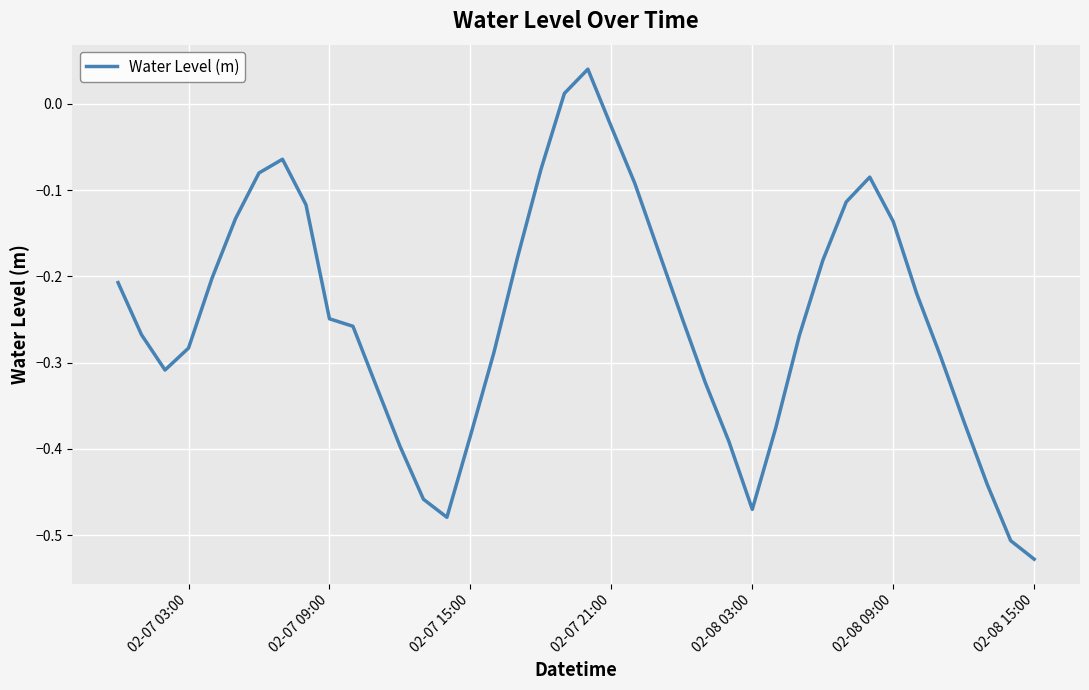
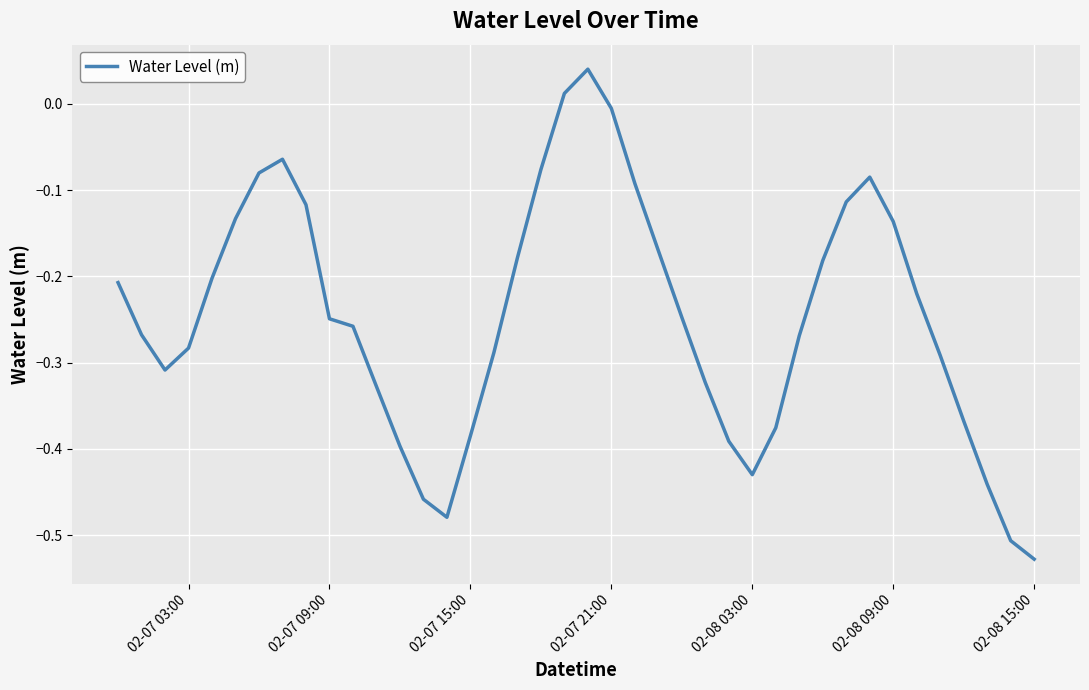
  {
    "02-07 03:00": -0.28,
    "02-07 09:00": -0.25,
    "02-07 15:00": -0.39,
-   "02-07 21:00": -0.03,
-   "02-08 03:00": -0.47,
+   "02-07 21:00": -0.01,
+   "02-08 03:00": -0.43,
    "02-08 09:00": -0.14,
    "02-08 15:00": -0.53
  }
